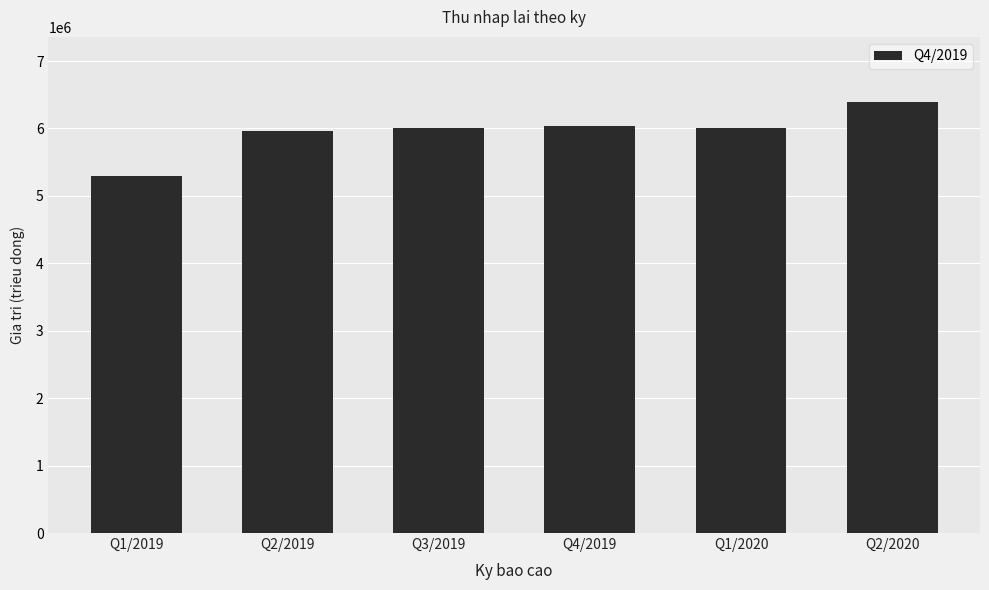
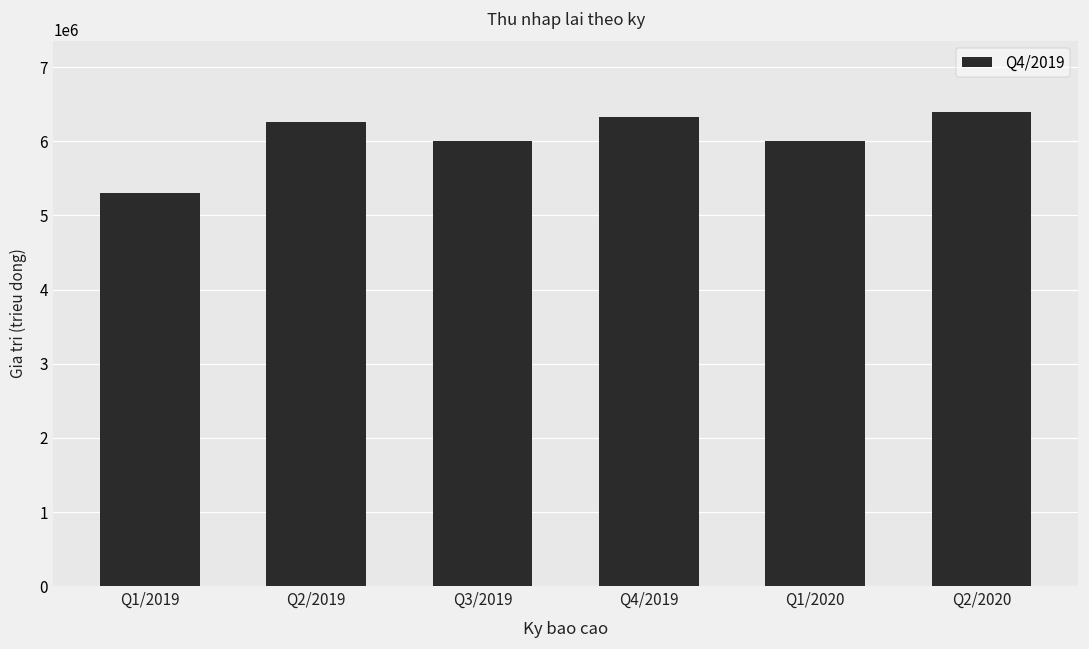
  {
    "Q1/2019": 5300000,
-   "Q2/2019": 6000000,
+   "Q2/2019": 6300000,
    "Q3/2019": 6000000,
-   "Q4/2019": 6000000,
+   "Q4/2019": 6300000,
    "Q1/2020": 6000000,
    "Q2/2020": 6400000
  }
